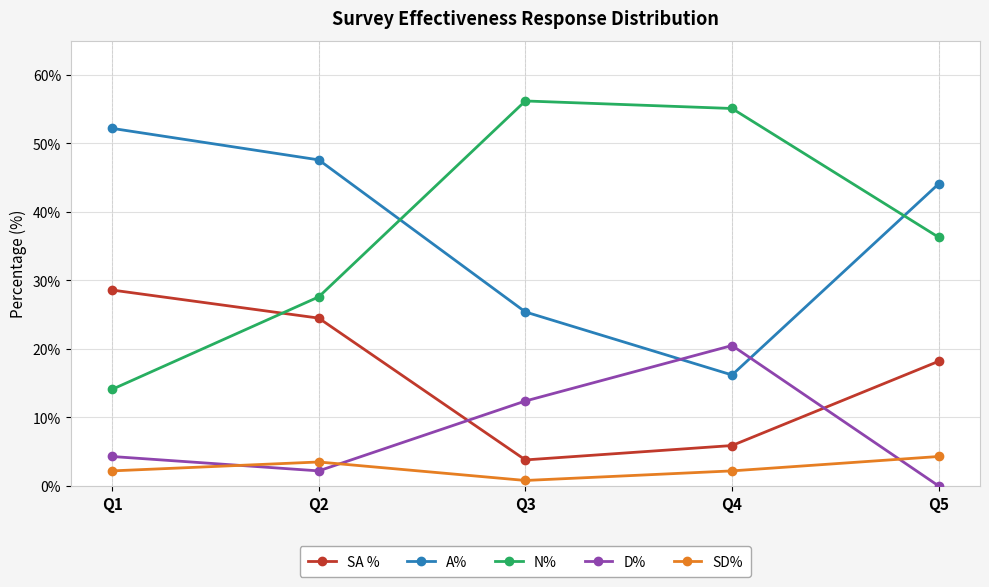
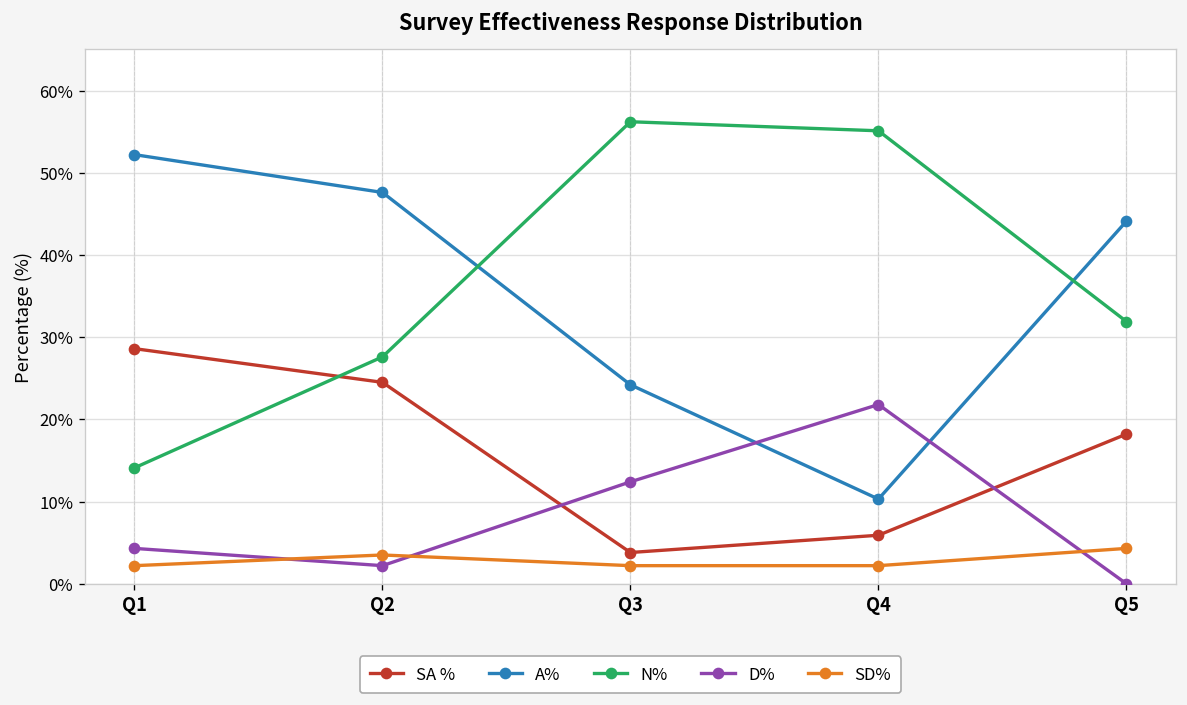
  {
    "SA %": {
      "Q1": "29%",
      "Q2": "25%",
      "Q3": "4%",
      "Q4": "6%",
      "Q5": "18%"
    },
    "A%": {
      "Q1": "52%",
      "Q2": "48%",
-     "Q3": "25%",
-     "Q4": "16%",
+     "Q3": "24%",
+     "Q4": "10%",
      "Q5": "44%"
    },
    "N%": {
      "Q1": "14%",
      "Q2": "28%",
      "Q3": "56%",
      "Q4": "55%",
-     "Q5": "36%"
+     "Q5": "32%"
    },
    "D%": {
      "Q1": "4%",
      "Q2": "2%",
      "Q3": "12%",
-     "Q4": "21%",
+     "Q4": "22%",
      "Q5": "0%"
    },
    "SD%": {
      "Q1": "2%",
      "Q2": "4%",
-     "Q3": "1%",
+     "Q3": "2%",
      "Q4": "2%",
      "Q5": "4%"
    }
  }
